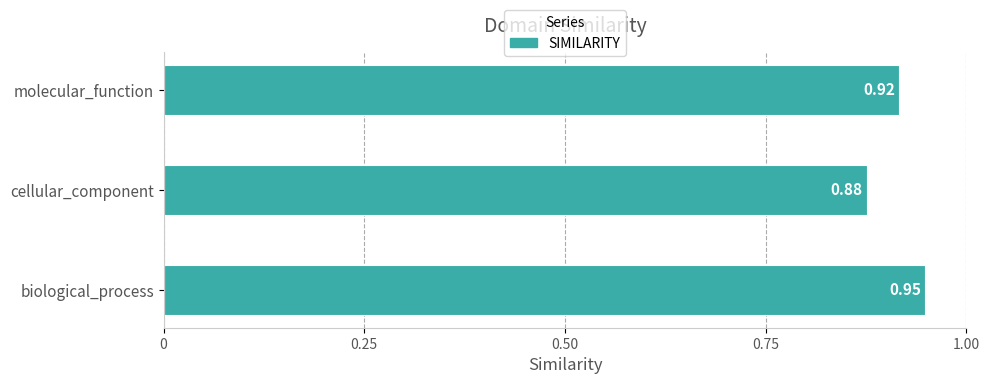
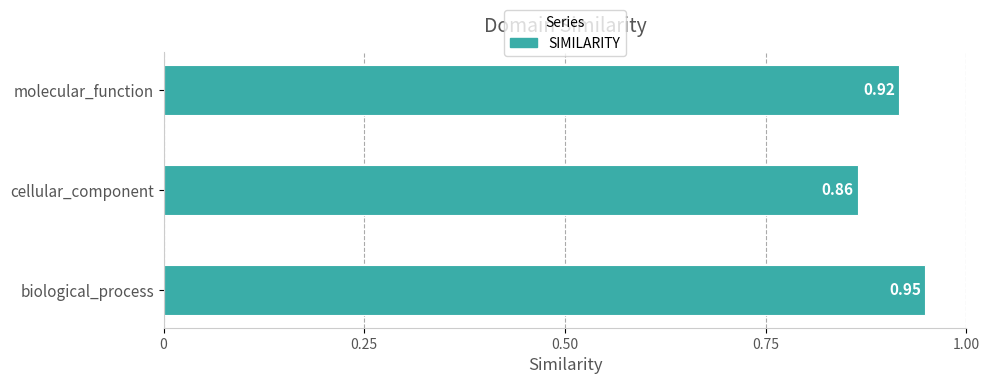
  {
    "molecular_function": 0.92,
-   "cellular_component": 0.88,
+   "cellular_component": 0.86,
    "biological_process": 0.95
  }
